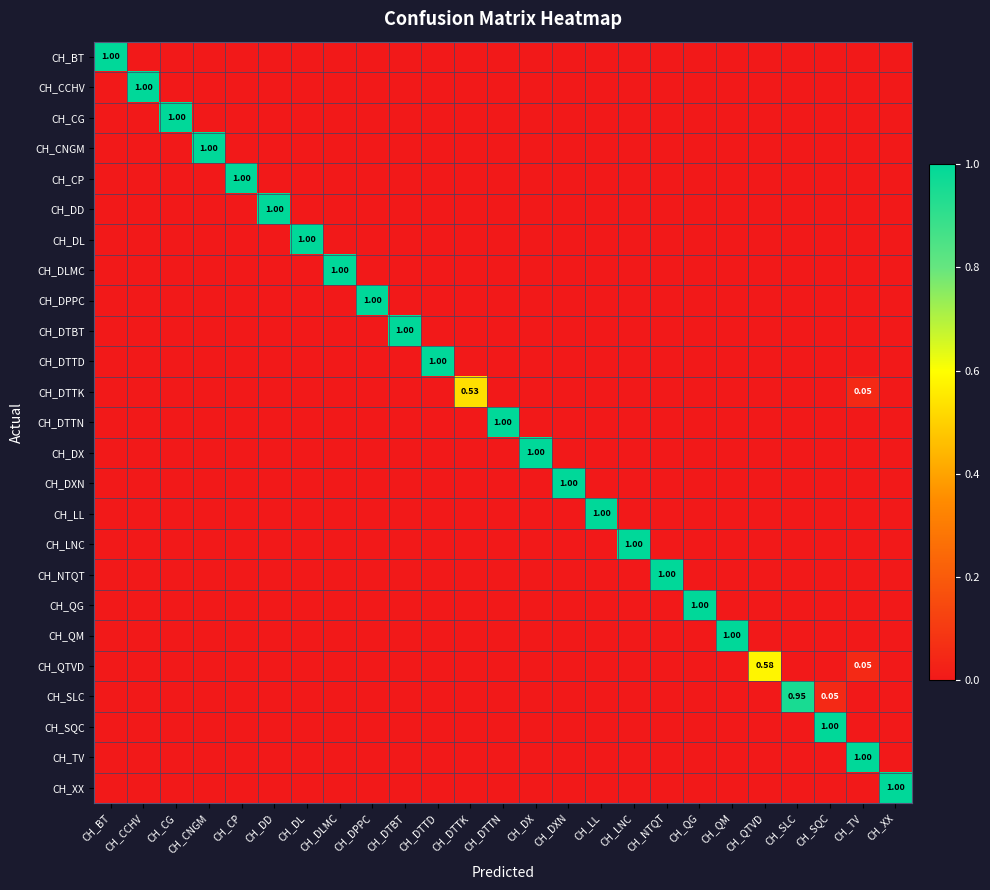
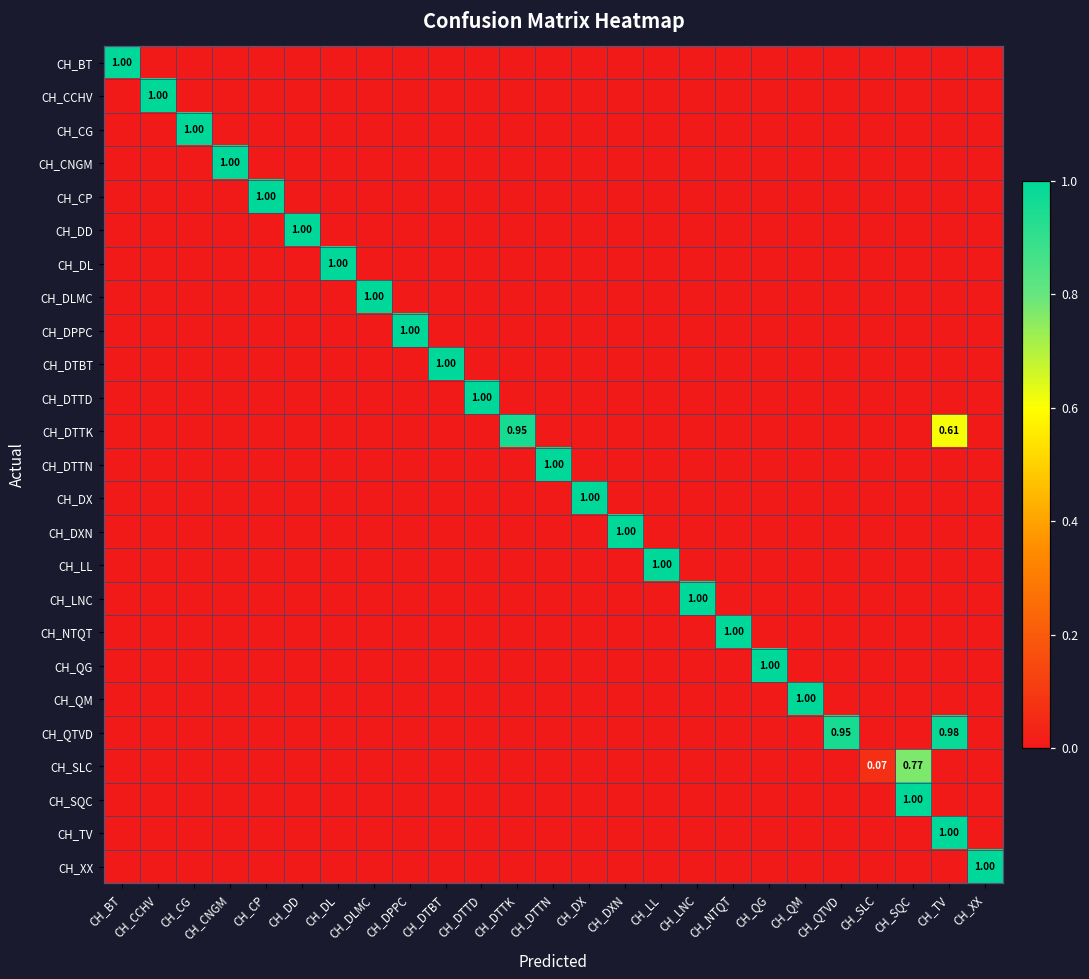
  {
    "CH_BT": {
      "CH_BT": 1.00
    },
    "CH_CCHV": {
      "CH_CCHV": 1.00
    },
    "CH_CG": {
      "CH_CG": 1.00
    },
    "CH_CNGM": {
      "CH_CNGM": 1.00
    },
    "CH_CP": {
      "CH_CP": 1.00
    },
    "CH_DD": {
      "CH_DD": 1.00
    },
    "CH_DL": {
      "CH_DL": 1.00
    },
    "CH_DLMC": {
      "CH_DLMC": 1.00
    },
    "CH_DPPC": {
      "CH_DPPC": 1.00
    },
    "CH_DTBT": {
      "CH_DTBT": 1.00
    },
    "CH_DTTD": {
      "CH_DTTD": 1.00
    },
    "CH_DTTK": {
-     "CH_DTTK": 0.53,
-     "CH_TV": 0.05
+     "CH_DTTK": 0.95,
+     "CH_TV": 0.61
    },
    "CH_DTTN": {
      "CH_DTTN": 1.00
    },
    "CH_DX": {
      "CH_DX": 1.00
    },
    "CH_DXN": {
      "CH_DXN": 1.00
    },
    "CH_LL": {
      "CH_LL": 1.00
    },
    "CH_LNC": {
      "CH_LNC": 1.00
    },
    "CH_NTQT": {
      "CH_NTQT": 1.00
    },
    "CH_QG": {
      "CH_QG": 1.00
    },
    "CH_QM": {
      "CH_QM": 1.00
    },
    "CH_QTVD": {
-     "CH_QTVD": 0.58,
-     "CH_TV": 0.05
+     "CH_QTVD": 0.95,
+     "CH_TV": 0.98
    },
    "CH_SLC": {
-     "CH_SLC": 0.95,
-     "CH_SQC": 0.05
+     "CH_SLC": 0.07,
+     "CH_SQC": 0.77
    },
    "CH_SQC": {
      "CH_SQC": 1.00
    },
    "CH_TV": {
      "CH_TV": 1.00
    },
    "CH_XX": {
      "CH_XX": 1.00
    }
  }
